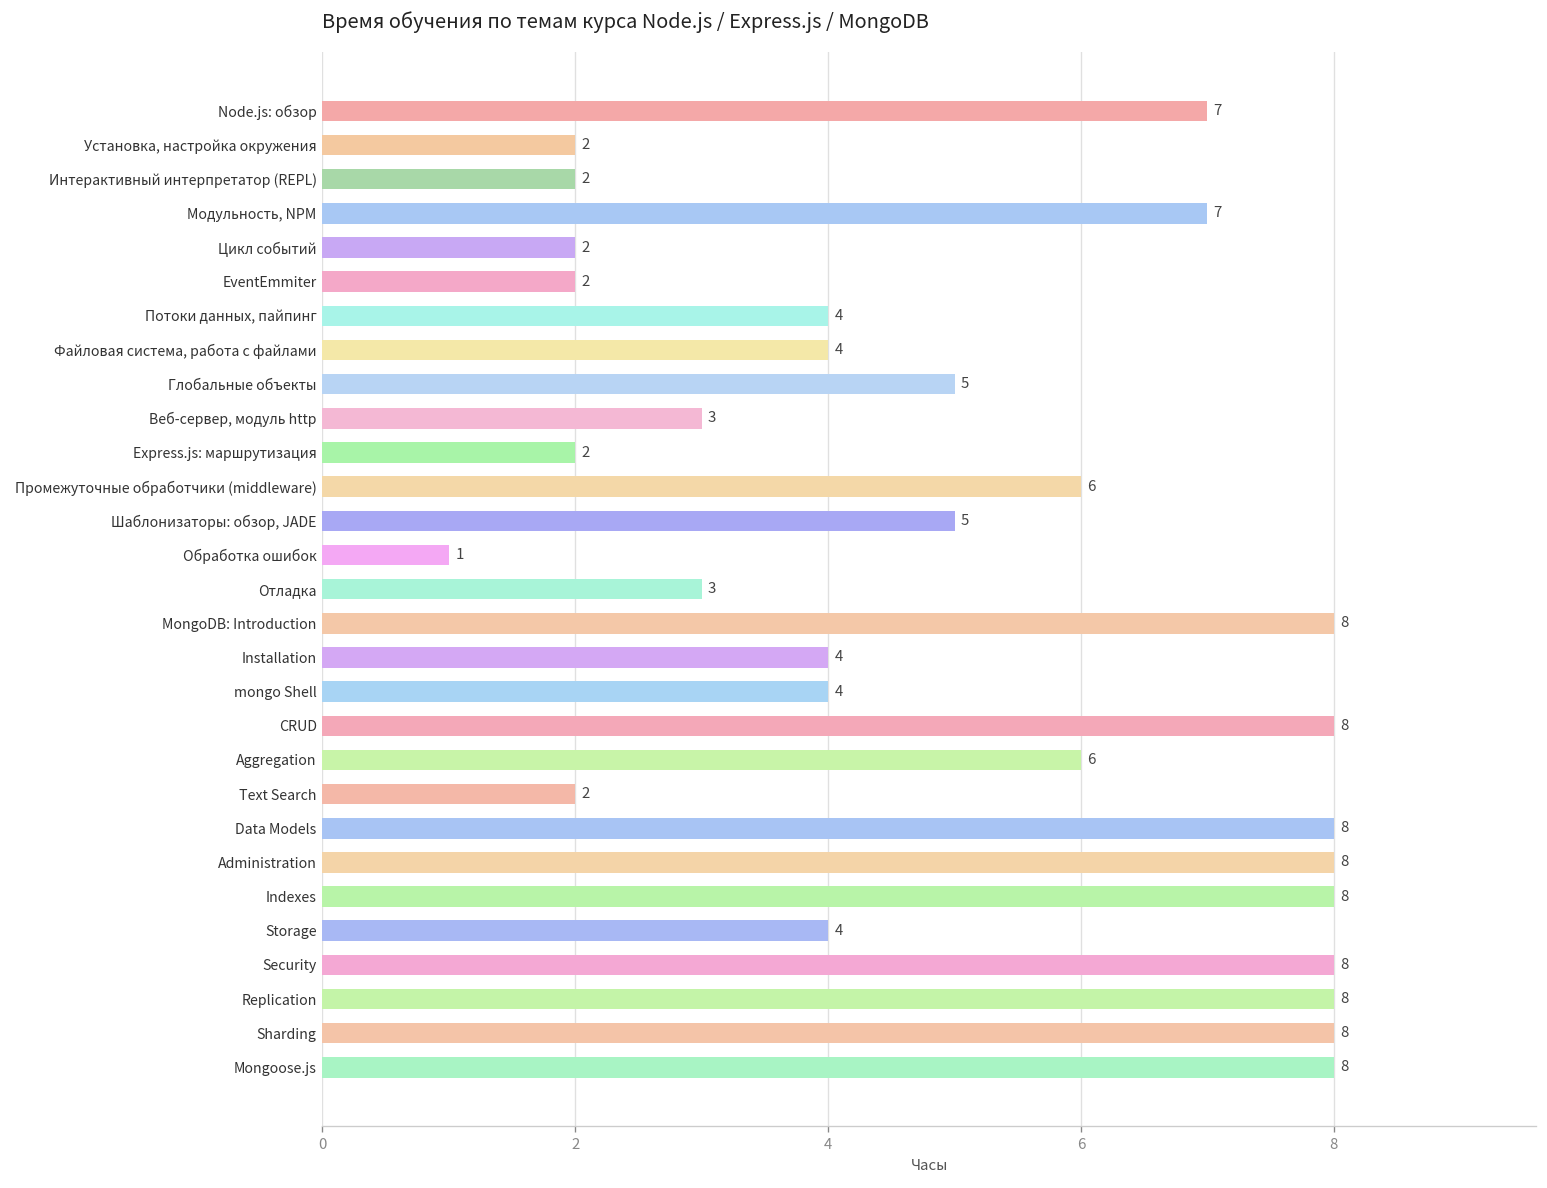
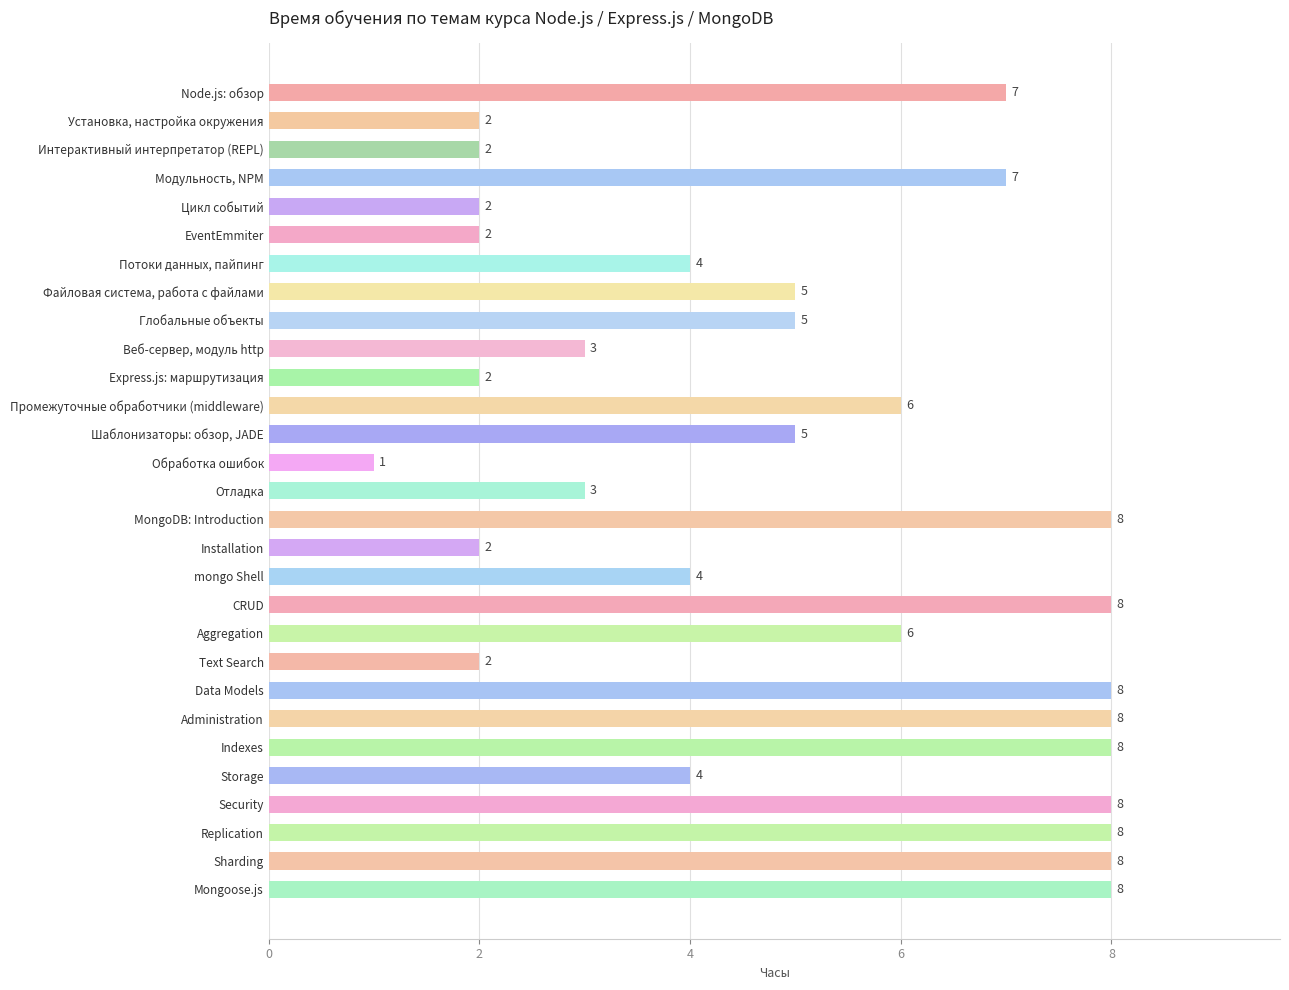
  {
    "Node.js: обзор": 7,
    "Установка, настройка окружения": 2,
    "Интерактивный интерпретатор (REPL)": 2,
    "Модульность, NPM": 7,
    "Цикл событий": 2,
    "EventEmmiter": 2,
    "Потоки данных, пайпинг": 4,
-   "Файловая система, работа с файлами": 4,
+   "Файловая система, работа с файлами": 5,
    "Глобальные объекты": 5,
    "Веб-сервер, модуль http": 3,
    "Express.js: маршрутизация": 2,
    "Промежуточные обработчики (middleware)": 6,
    "Шаблонизаторы: обзор, JADE": 5,
    "Обработка ошибок": 1,
    "Отладка": 3,
    "MongoDB: Introduction": 8,
-   "Installation": 4,
+   "Installation": 2,
    "mongo Shell": 4,
    "CRUD": 8,
    "Aggregation": 6,
    "Text Search": 2,
    "Data Models": 8,
    "Administration": 8,
    "Indexes": 8,
    "Storage": 4,
    "Security": 8,
    "Replication": 8,
    "Sharding": 8,
    "Mongoose.js": 8
  }
